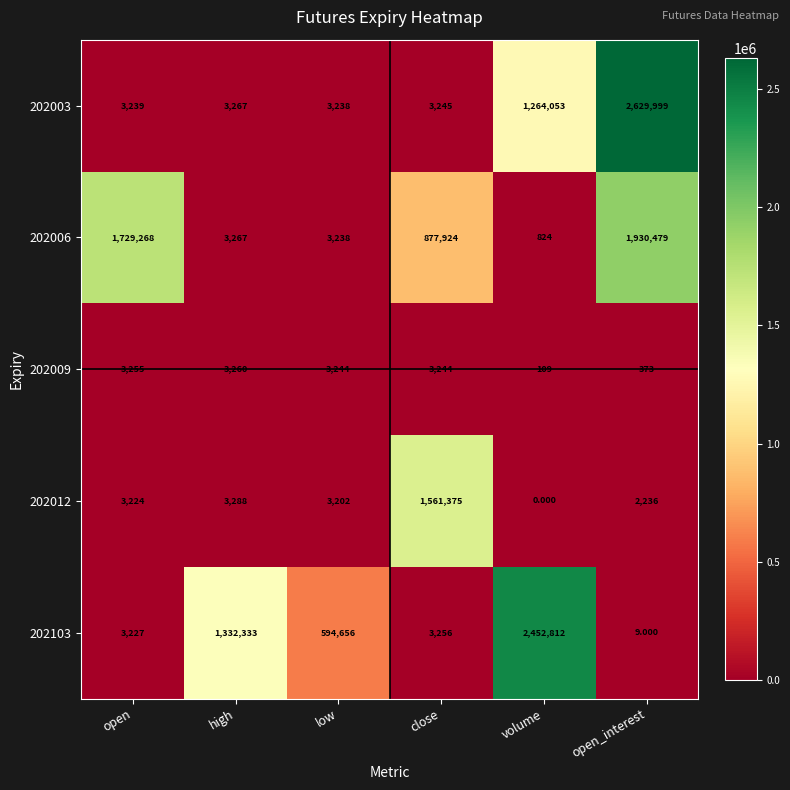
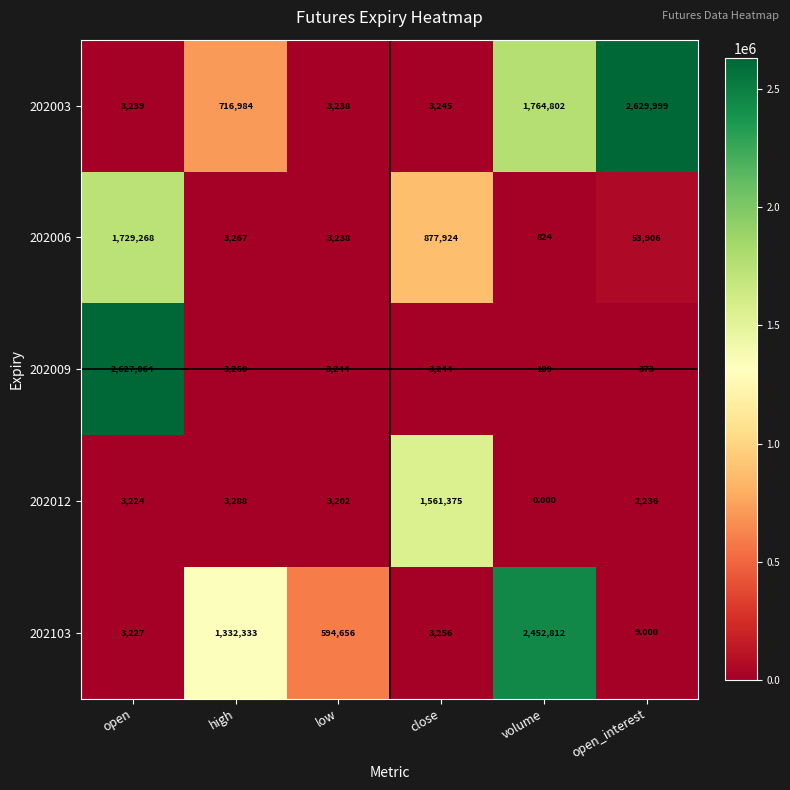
  {
    "202003": {
      "open": "3,239",
-     "high": "3,267",
+     "high": "716,984",
      "low": "3,238",
      "close": "3,245",
-     "volume": "1,264,053",
+     "volume": "1,764,802",
      "open_interest": "2,629,999"
    },
    "202006": {
      "open": "1,729,268",
      "high": "3,267",
      "low": "3,238",
      "close": "877,924",
      "volume": "824",
-     "open_interest": "1,930,479"
+     "open_interest": "53,906"
    },
    "202009": {
-     "open": "3,255",
+     "open": "2,627,064",
      "high": "3,260",
      "low": "3,244",
      "close": "3,244",
      "volume": "109",
      "open_interest": "373"
    },
    "202012": {
      "open": "3,224",
      "high": "3,288",
      "low": "3,202",
      "close": "1,561,375",
      "volume": "0.000",
      "open_interest": "2,236"
    },
    "202103": {
      "open": "3,227",
      "high": "1,332,333",
      "low": "594,656",
      "close": "3,256",
      "volume": "2,452,812",
      "open_interest": "9.000"
    }
  }
